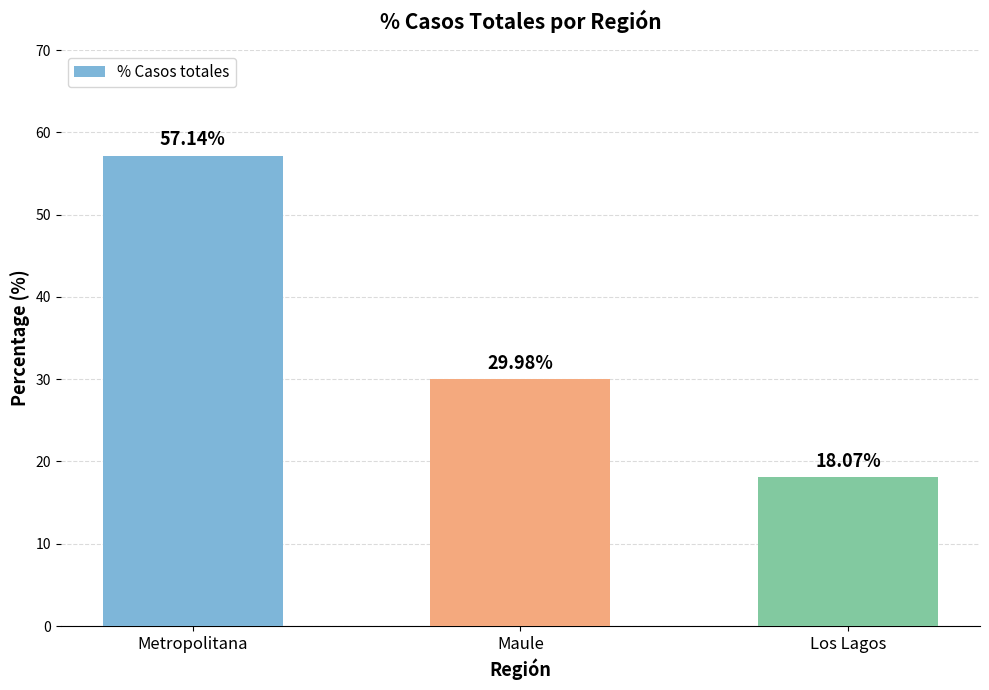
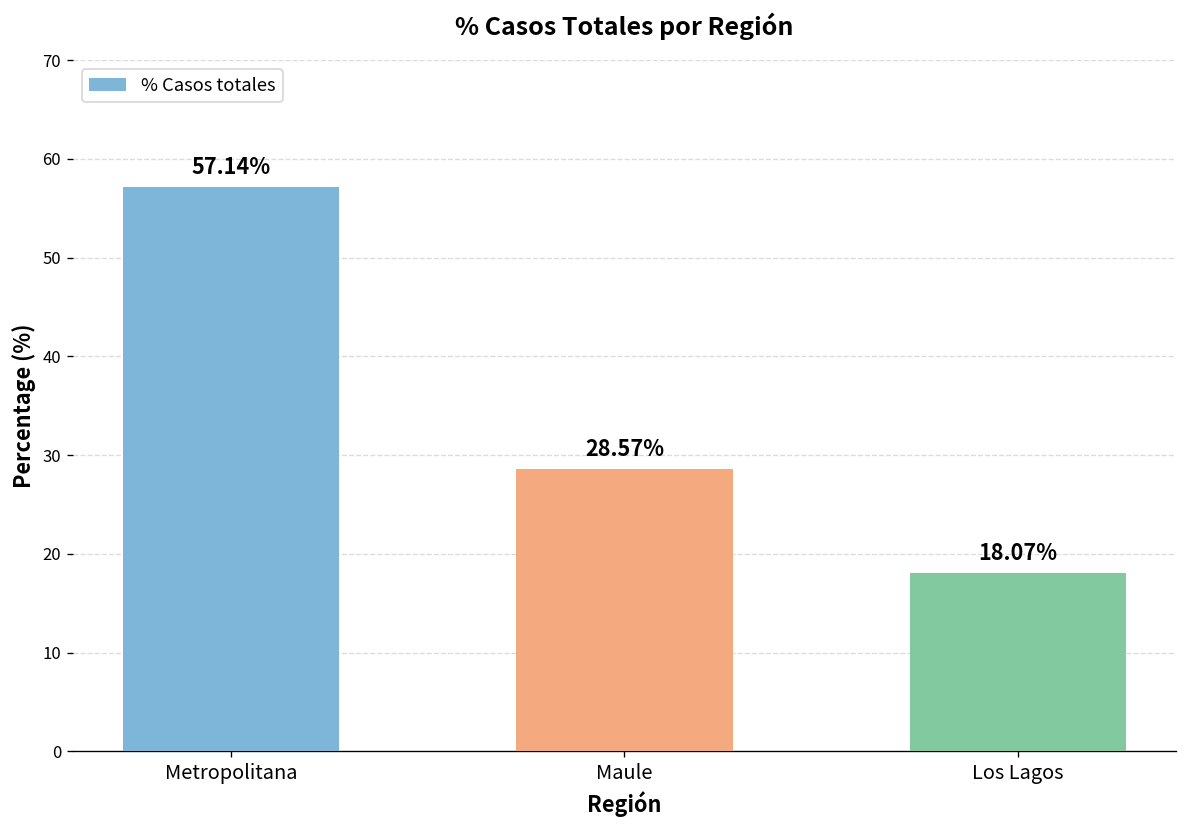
  {
    "Metropolitana": "57.14%",
-   "Maule": "29.98%",
+   "Maule": "28.57%",
    "Los Lagos": "18.07%"
  }
